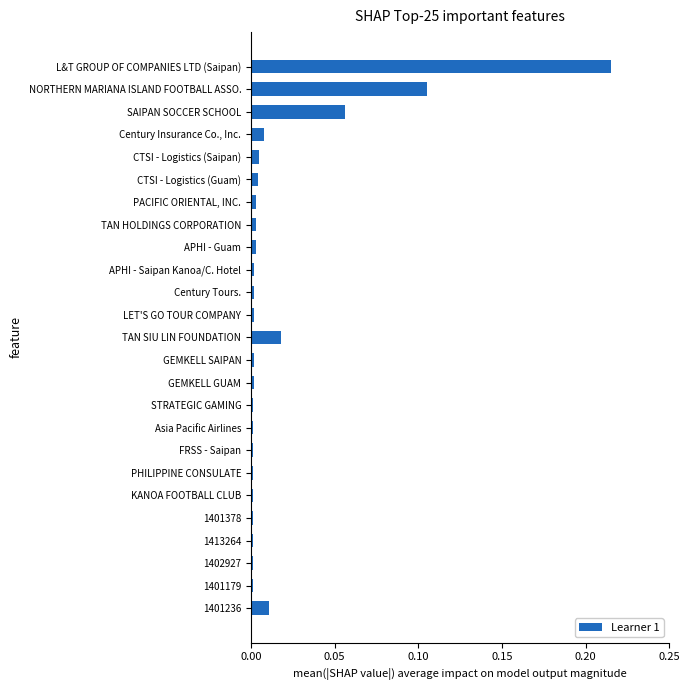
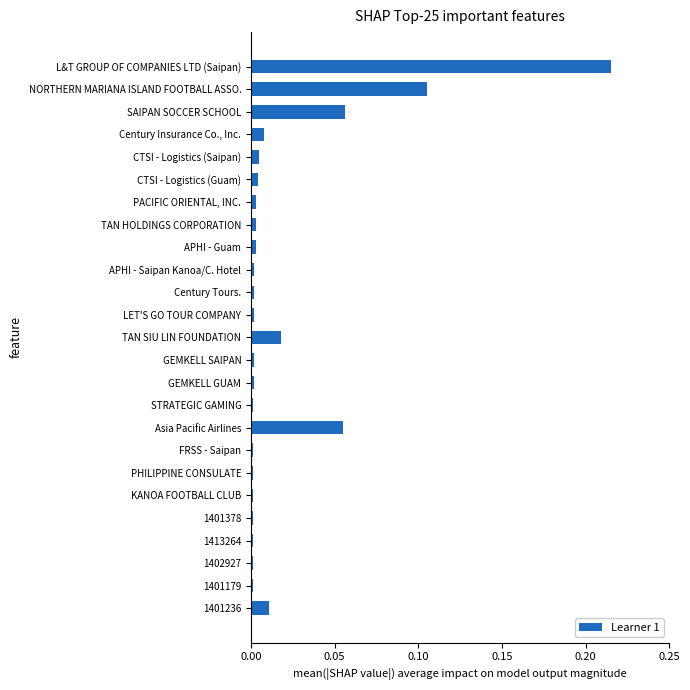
  {
    "L&T GROUP OF COMPANIES LTD (Saipan)": 0.215,
    "NORTHERN MARIANA ISLAND FOOTBALL ASSO.": 0.105,
    "SAIPAN SOCCER SCHOOL": 0.056,
    "Century Insurance Co., Inc.": 0.008,
    "CTSI - Logistics (Saipan)": 0.005,
    "CTSI - Logistics (Guam)": 0.004,
    "PACIFIC ORIENTAL, INC.": 0.003,
    "TAN HOLDINGS CORPORATION": 0.003,
    "APHI - Guam": 0.003,
    "APHI - Saipan Kanoa/C. Hotel": 0.002,
    "Century Tours.": 0.002,
    "LET'S GO TOUR COMPANY": 0.002,
    "TAN SIU LIN FOUNDATION": 0.018,
    "GEMKELL SAIPAN": 0.002,
    "GEMKELL GUAM": 0.002,
-   "Asia Pacific Airlines": 0.001,
+   "Asia Pacific Airlines": 0.055,
    "1401236": 0.011
  }
